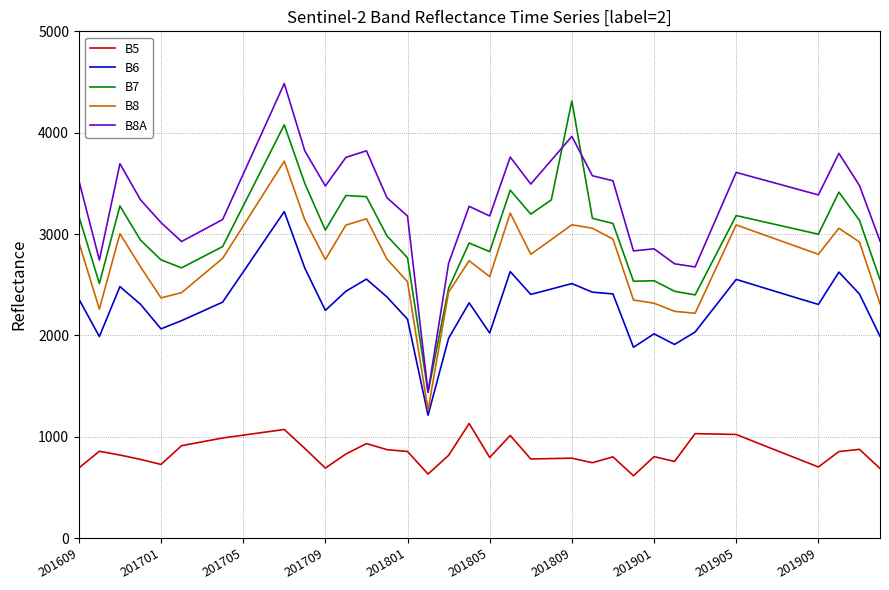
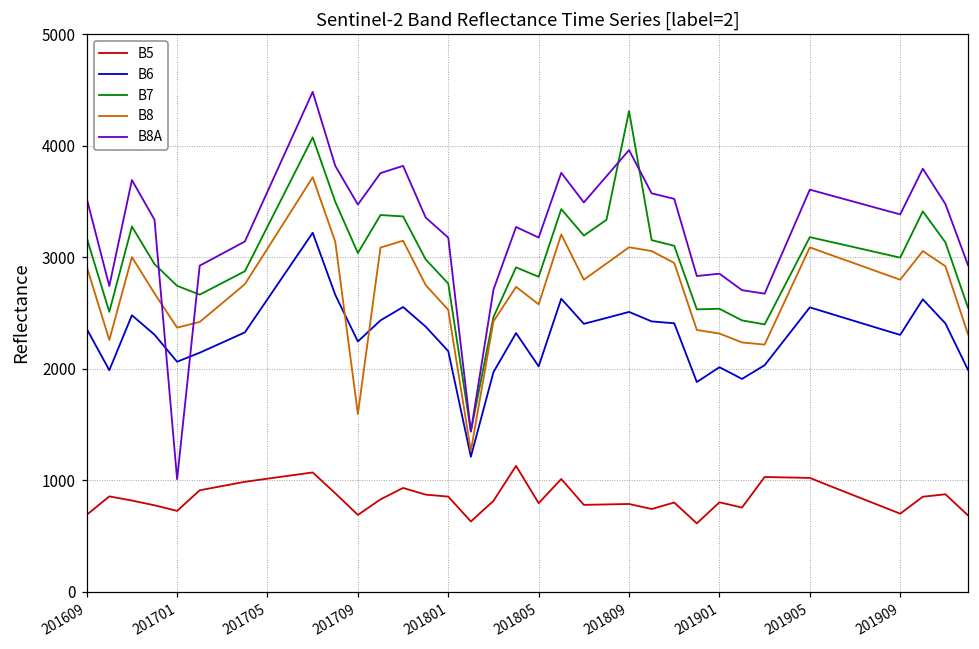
  {
    "B5": {
      "201609": 690,
      "201701": 730,
      "201705": 1020,
      "201709": 690,
      "201801": 850,
      "201805": 800,
      "201809": 790,
      "201901": 800,
      "201905": 1020,
      "201909": 700
    },
    "B6": {
      "201609": 2360,
      "201701": 2060,
      "201705": 2630,
      "201709": 2250,
      "201801": 2160,
      "201805": 2020,
      "201809": 2510,
      "201901": 2020,
      "201905": 2550,
      "201909": 2310
    },
    "B7": {
      "201609": 3180,
      "201701": 2750,
      "201705": 3280,
      "201709": 3040,
      "201801": 2770,
      "201805": 2830,
      "201809": 4310,
      "201901": 2540,
      "201905": 3180,
      "201909": 3000
    },
    "B8": {
      "201609": 2920,
      "201701": 2370,
      "201705": 3080,
-     "201709": 2750,
+     "201709": 1600,
      "201801": 2530,
      "201805": 2580,
      "201809": 3090,
      "201901": 2320,
      "201905": 3090,
      "201909": 2800
    },
    "B8A": {
      "201609": 3530,
-     "201701": 3110,
+     "201701": 1010,
      "201705": 3590,
      "201709": 3470,
      "201801": 3180,
      "201805": 3180,
      "201809": 3960,
      "201901": 2850,
      "201905": 3610,
      "201909": 3390
    }
  }
